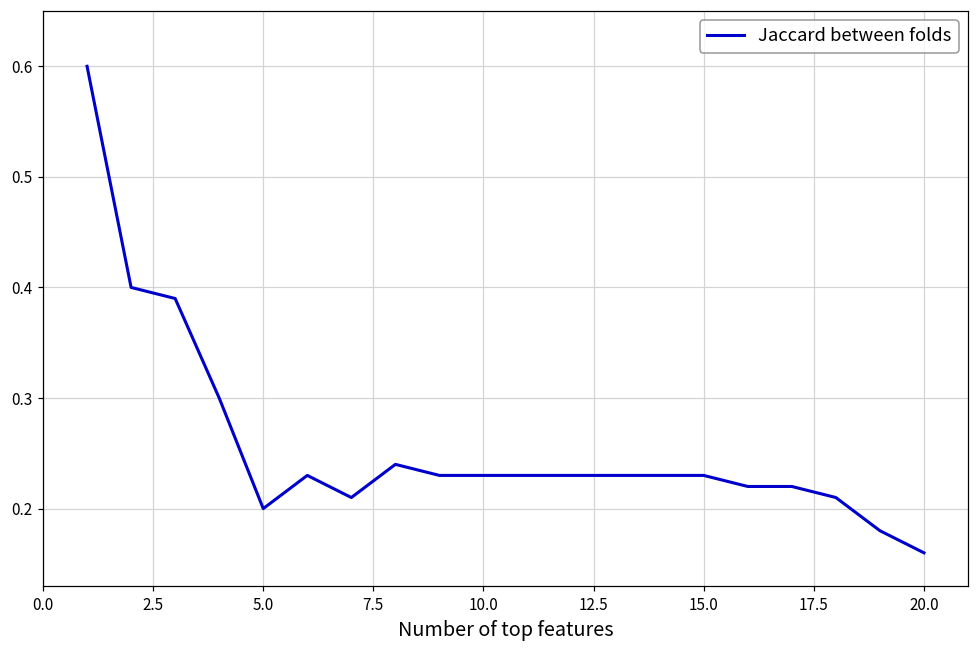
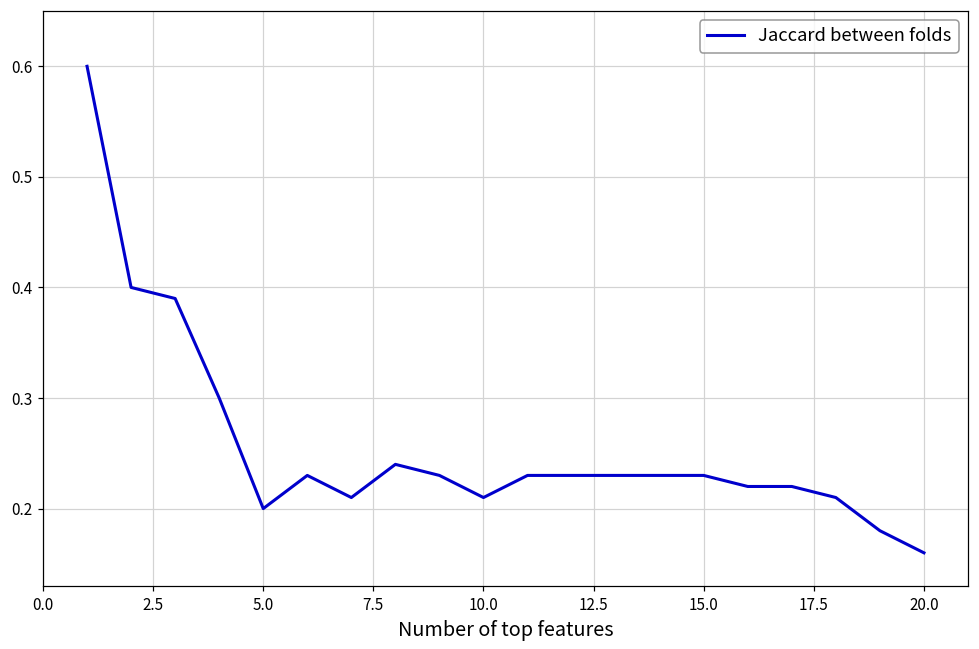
  {
    "5.0": 0.20,
-   "10.0": 0.23,
+   "10.0": 0.21,
    "15.0": 0.23,
    "20.0": 0.16
  }
